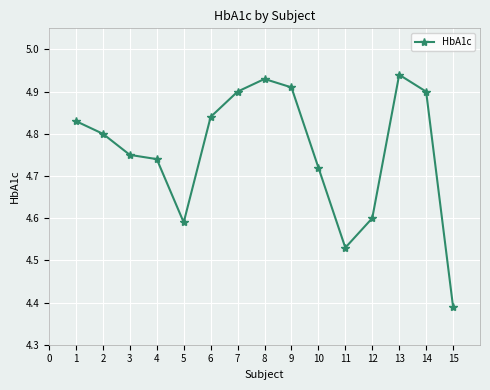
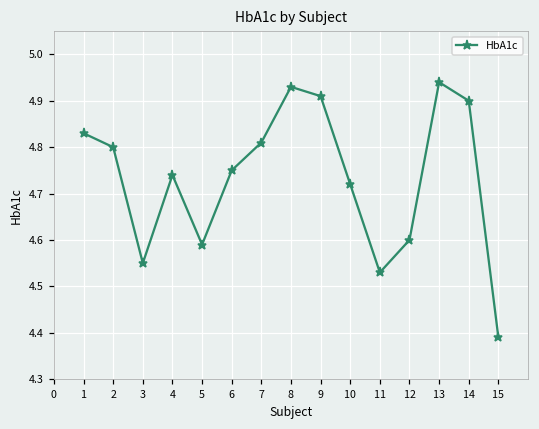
  {
    "1": 4.83,
    "2": 4.80,
-   "3": 4.75,
+   "3": 4.55,
    "4": 4.74,
    "5": 4.59,
-   "6": 4.84,
-   "7": 4.90,
+   "6": 4.75,
+   "7": 4.81,
    "8": 4.93,
    "9": 4.91,
    "10": 4.72,
    "11": 4.53,
    "12": 4.60,
    "13": 4.94,
    "14": 4.90,
    "15": 4.39
  }
